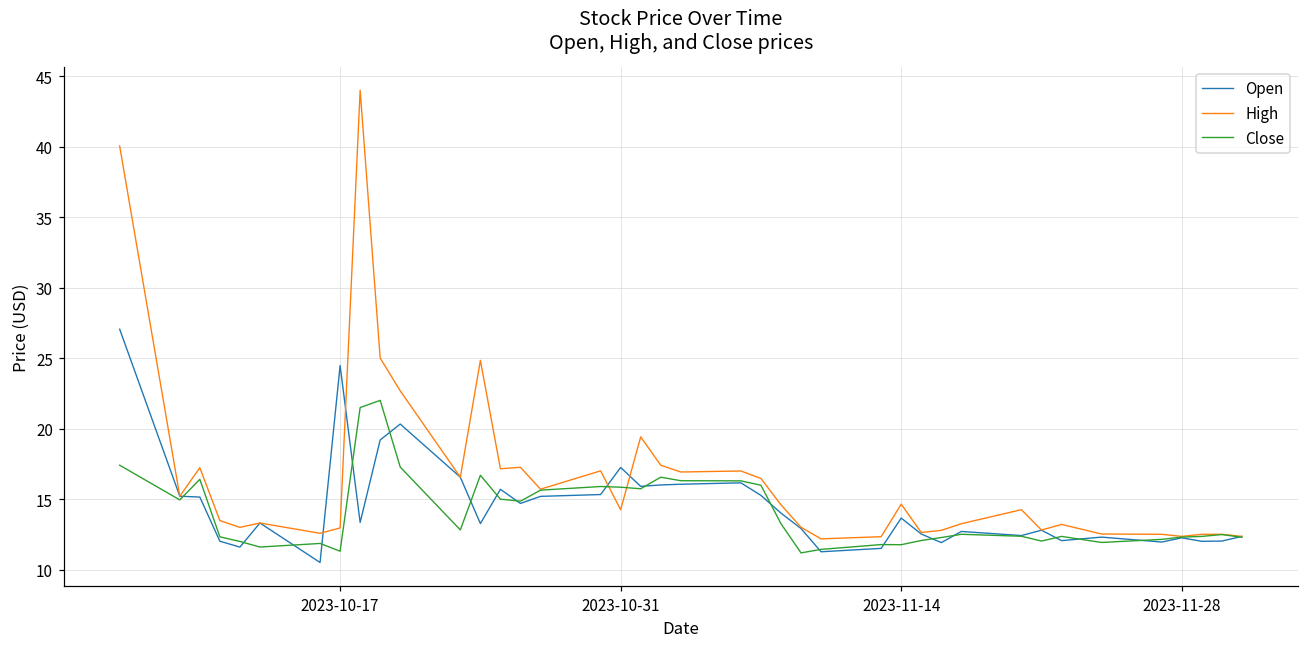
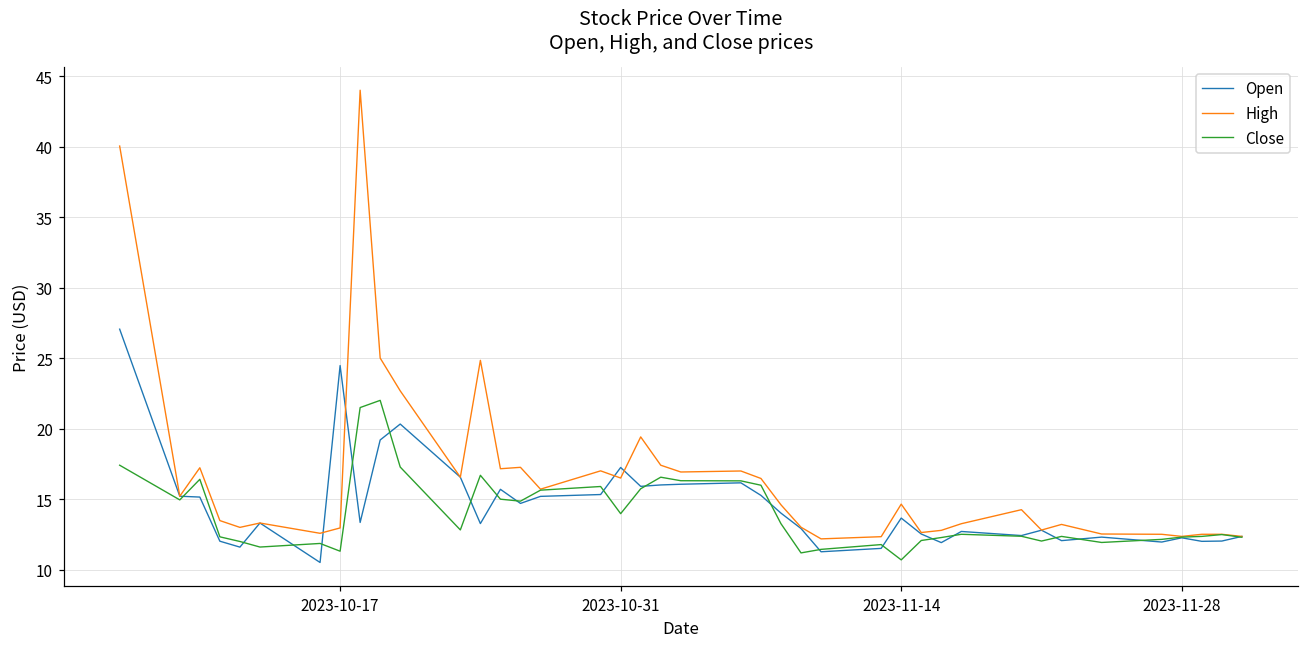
  {
    "Open": {
      "2023-10-17": 24.5,
      "2023-10-31": 17.2,
      "2023-11-14": 13.6
    },
    "High": {
      "2023-10-17": 12.9,
-     "2023-10-31": 14.2,
+     "2023-10-31": 16.5,
      "2023-11-14": 14.6
    },
    "Close": {
      "2023-10-17": 11.3,
-     "2023-10-31": 15.8,
-     "2023-11-14": 11.8
+     "2023-10-31": 14.0,
+     "2023-11-14": 10.7
    }
  }
